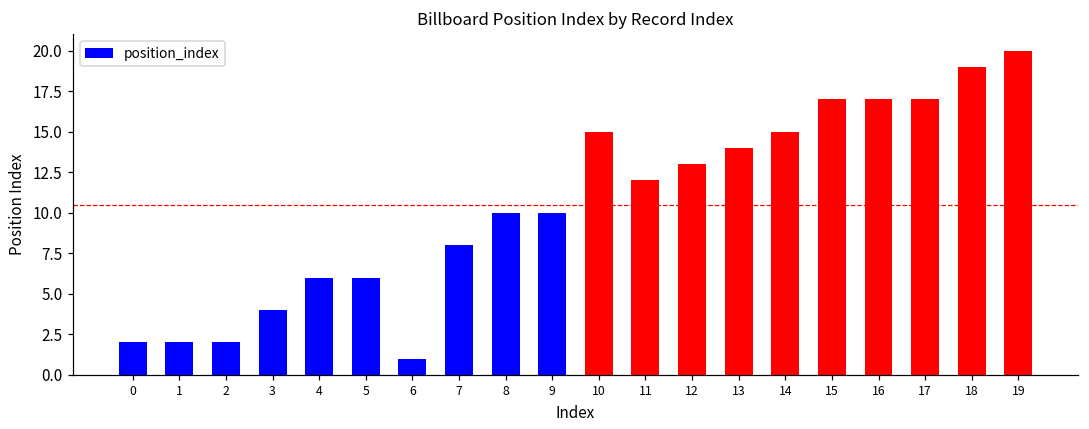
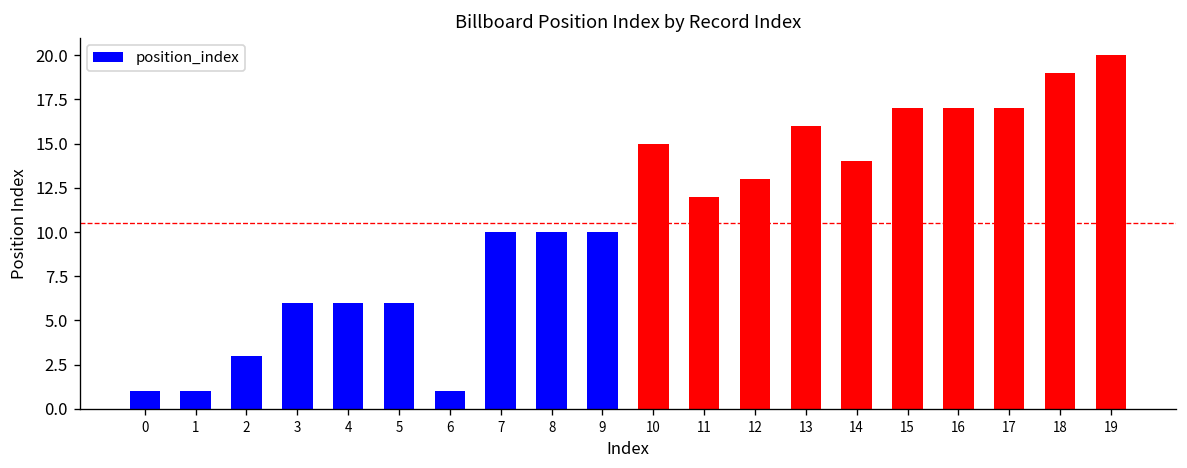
  {
-   "0": 2,
-   "1": 2,
-   "2": 2,
-   "3": 4,
+   "0": 1,
+   "1": 1,
+   "2": 3,
+   "3": 6,
    "4": 6,
    "5": 6,
    "6": 1,
-   "7": 8,
+   "7": 10,
    "8": 10,
    "9": 10,
    "10": 15,
    "11": 12,
    "12": 13,
-   "13": 14,
-   "14": 15,
+   "13": 16,
+   "14": 14,
    "15": 17,
    "16": 17,
    "17": 17,
    "18": 19,
    "19": 20
  }
